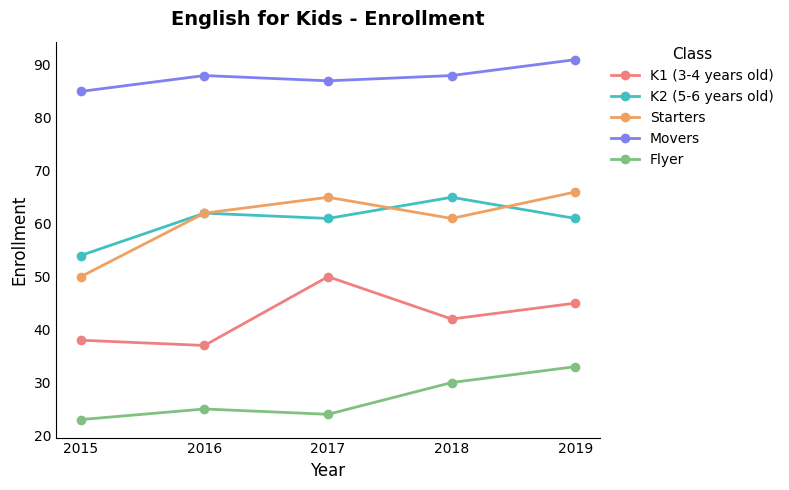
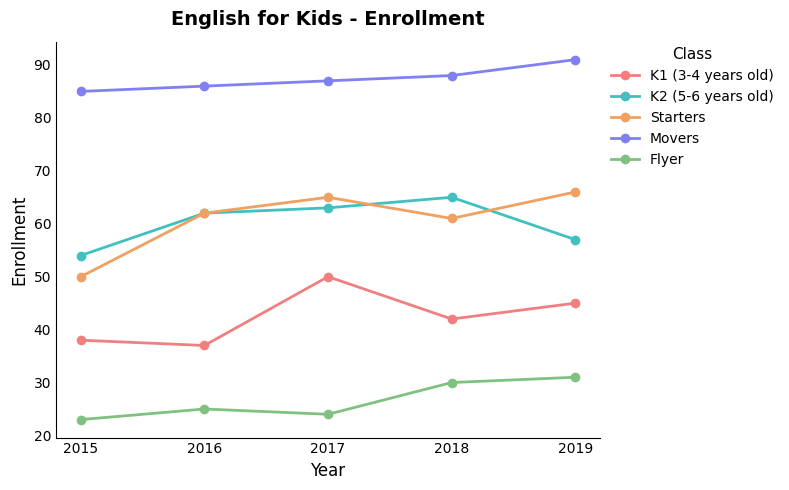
  {
    "K2 (5-6 years old)": {
      "2015": 54,
-     "2017": 61,
+     "2017": 63,
      "2018": 65,
-     "2019": 61
+     "2019": 57
    },
    "Movers": {
      "2015": 85,
-     "2016": 88,
+     "2016": 86,
      "2017": 87,
      "2018": 88,
      "2019": 91
    },
    "Flyer": {
      "2015": 23,
      "2016": 25,
      "2017": 24,
      "2018": 30,
-     "2019": 33
+     "2019": 31
    }
  }
